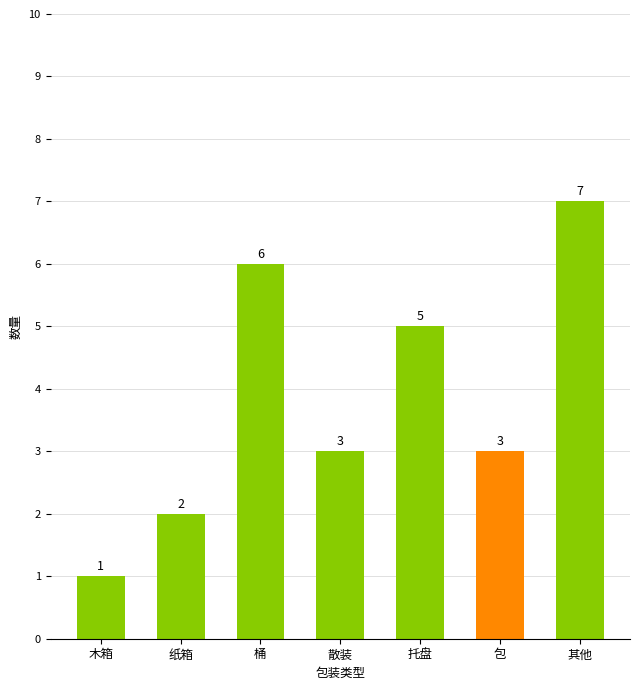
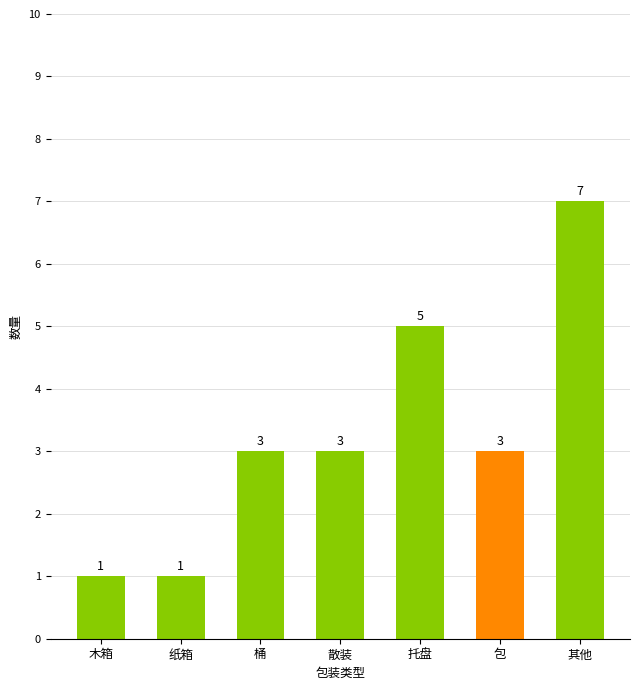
  {
    "木箱": 1,
-   "纸箱": 2,
-   "桶": 6,
+   "纸箱": 1,
+   "桶": 3,
    "散装": 3,
    "托盘": 5,
    "包": 3,
    "其他": 7
  }
